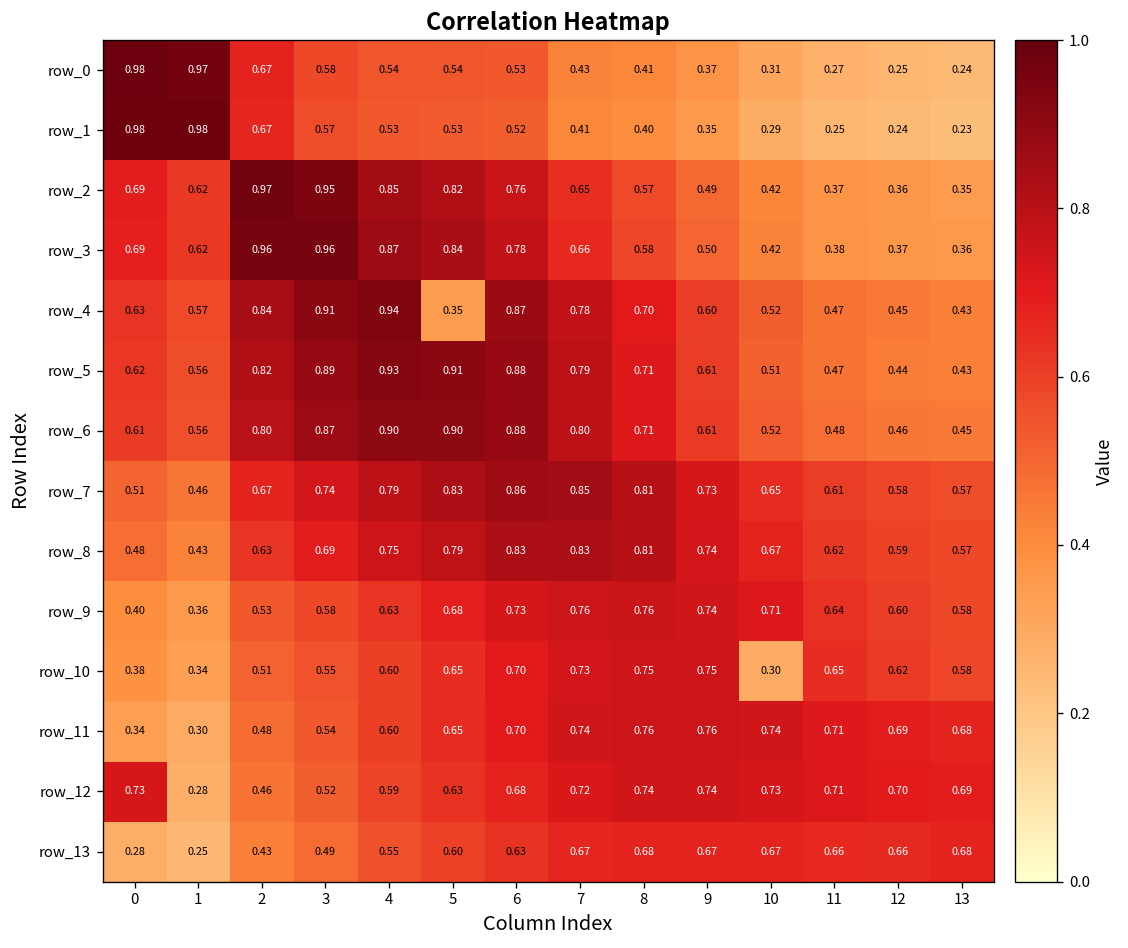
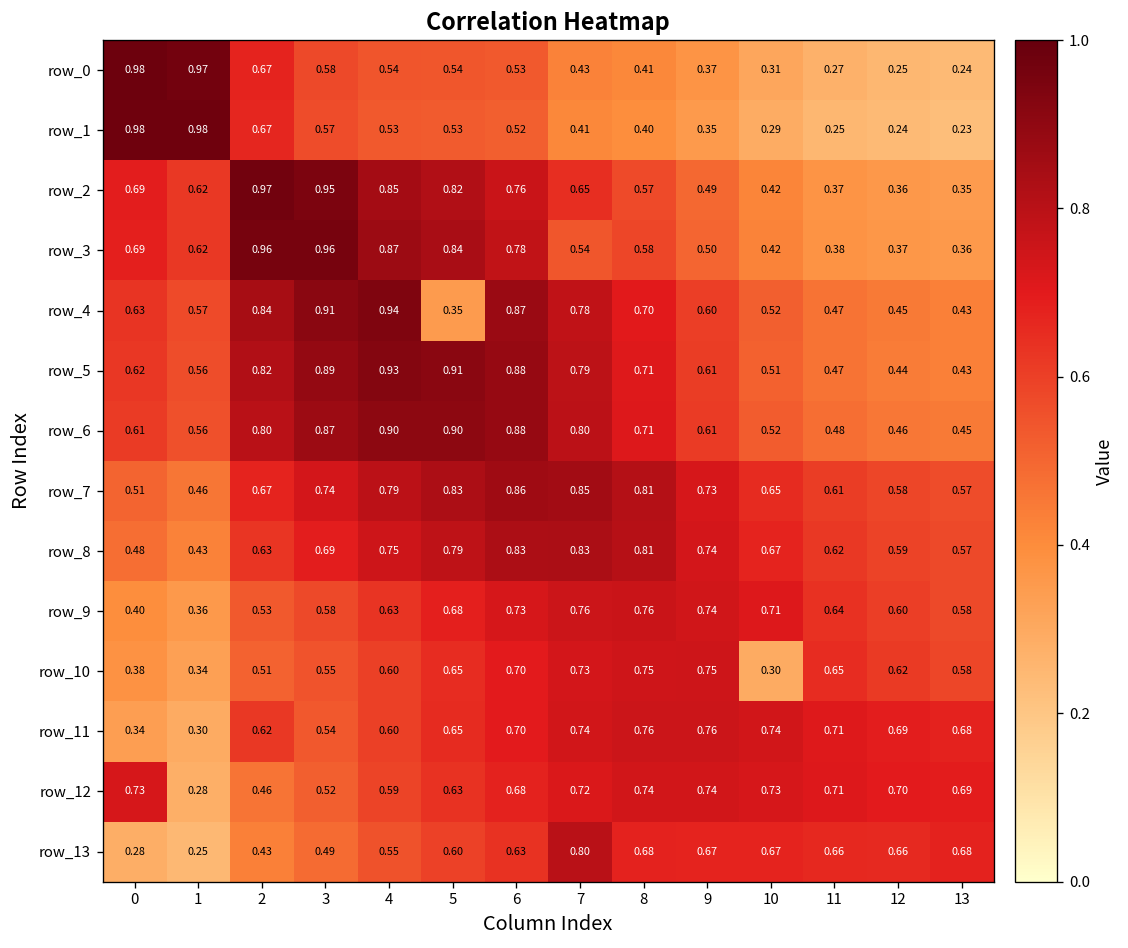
  {
    "row_0": {
      "0": 0.98,
      "1": 0.97,
      "2": 0.67,
      "3": 0.58,
      "4": 0.54,
      "5": 0.54,
      "6": 0.53,
      "7": 0.43,
      "8": 0.41,
      "9": 0.37,
      "10": 0.31,
      "11": 0.27,
      "12": 0.25,
      "13": 0.24
    },
    "row_1": {
      "0": 0.98,
      "1": 0.98,
      "2": 0.67,
      "3": 0.57,
      "4": 0.53,
      "5": 0.53,
      "6": 0.52,
      "7": 0.41,
      "8": 0.40,
      "9": 0.35,
      "10": 0.29,
      "11": 0.25,
      "12": 0.24,
      "13": 0.23
    },
    "row_2": {
      "0": 0.69,
      "1": 0.62,
      "2": 0.97,
      "3": 0.95,
      "4": 0.85,
      "5": 0.82,
      "6": 0.76,
      "7": 0.65,
      "8": 0.57,
      "9": 0.49,
      "10": 0.42,
      "11": 0.37,
      "12": 0.36,
      "13": 0.35
    },
    "row_3": {
      "0": 0.69,
      "1": 0.62,
      "2": 0.96,
      "3": 0.96,
      "4": 0.87,
      "5": 0.84,
      "6": 0.78,
-     "7": 0.66,
+     "7": 0.54,
      "8": 0.58,
      "9": 0.50,
      "10": 0.42,
      "11": 0.38,
      "12": 0.37,
      "13": 0.36
    },
    "row_4": {
      "0": 0.63,
      "1": 0.57,
      "2": 0.84,
      "3": 0.91,
      "4": 0.94,
      "5": 0.35,
      "6": 0.87,
      "7": 0.78,
      "8": 0.70,
      "9": 0.60,
      "10": 0.52,
      "11": 0.47,
      "12": 0.45,
      "13": 0.43
    },
    "row_5": {
      "0": 0.62,
      "1": 0.56,
      "2": 0.82,
      "3": 0.89,
      "4": 0.93,
      "5": 0.91,
      "6": 0.88,
      "7": 0.79,
      "8": 0.71,
      "9": 0.61,
      "10": 0.51,
      "11": 0.47,
      "12": 0.44,
      "13": 0.43
    },
    "row_6": {
      "0": 0.61,
      "1": 0.56,
      "2": 0.80,
      "3": 0.87,
      "4": 0.90,
      "5": 0.90,
      "6": 0.88,
      "7": 0.80,
      "8": 0.71,
      "9": 0.61,
      "10": 0.52,
      "11": 0.48,
      "12": 0.46,
      "13": 0.45
    },
    "row_7": {
      "0": 0.51,
      "1": 0.46,
      "2": 0.67,
      "3": 0.74,
      "4": 0.79,
      "5": 0.83,
      "6": 0.86,
      "7": 0.85,
      "8": 0.81,
      "9": 0.73,
      "10": 0.65,
      "11": 0.61,
      "12": 0.58,
      "13": 0.57
    },
    "row_8": {
      "0": 0.48,
      "1": 0.43,
      "2": 0.63,
      "3": 0.69,
      "4": 0.75,
      "5": 0.79,
      "6": 0.83,
      "7": 0.83,
      "8": 0.81,
      "9": 0.74,
      "10": 0.67,
      "11": 0.62,
      "12": 0.59,
      "13": 0.57
    },
    "row_9": {
      "0": 0.40,
      "1": 0.36,
      "2": 0.53,
      "3": 0.58,
      "4": 0.63,
      "5": 0.68,
      "6": 0.73,
      "7": 0.76,
      "8": 0.76,
      "9": 0.74,
      "10": 0.71,
      "11": 0.64,
      "12": 0.60,
      "13": 0.58
    },
    "row_10": {
      "0": 0.38,
      "1": 0.34,
      "2": 0.51,
      "3": 0.55,
      "4": 0.60,
      "5": 0.65,
      "6": 0.70,
      "7": 0.73,
      "8": 0.75,
      "9": 0.75,
      "10": 0.30,
      "11": 0.65,
      "12": 0.62,
      "13": 0.58
    },
    "row_11": {
      "0": 0.34,
      "1": 0.30,
-     "2": 0.48,
+     "2": 0.62,
      "3": 0.54,
      "4": 0.60,
      "5": 0.65,
      "6": 0.70,
      "7": 0.74,
      "8": 0.76,
      "9": 0.76,
      "10": 0.74,
      "11": 0.71,
      "12": 0.69,
      "13": 0.68
    },
    "row_12": {
      "0": 0.73,
      "1": 0.28,
      "2": 0.46,
      "3": 0.52,
      "4": 0.59,
      "5": 0.63,
      "6": 0.68,
      "7": 0.72,
      "8": 0.74,
      "9": 0.74,
      "10": 0.73,
      "11": 0.71,
      "12": 0.70,
      "13": 0.69
    },
    "row_13": {
      "0": 0.28,
      "1": 0.25,
      "2": 0.43,
      "3": 0.49,
      "4": 0.55,
      "5": 0.60,
      "6": 0.63,
-     "7": 0.67,
+     "7": 0.80,
      "8": 0.68,
      "9": 0.67,
      "10": 0.67,
      "11": 0.66,
      "12": 0.66,
      "13": 0.68
    }
  }
